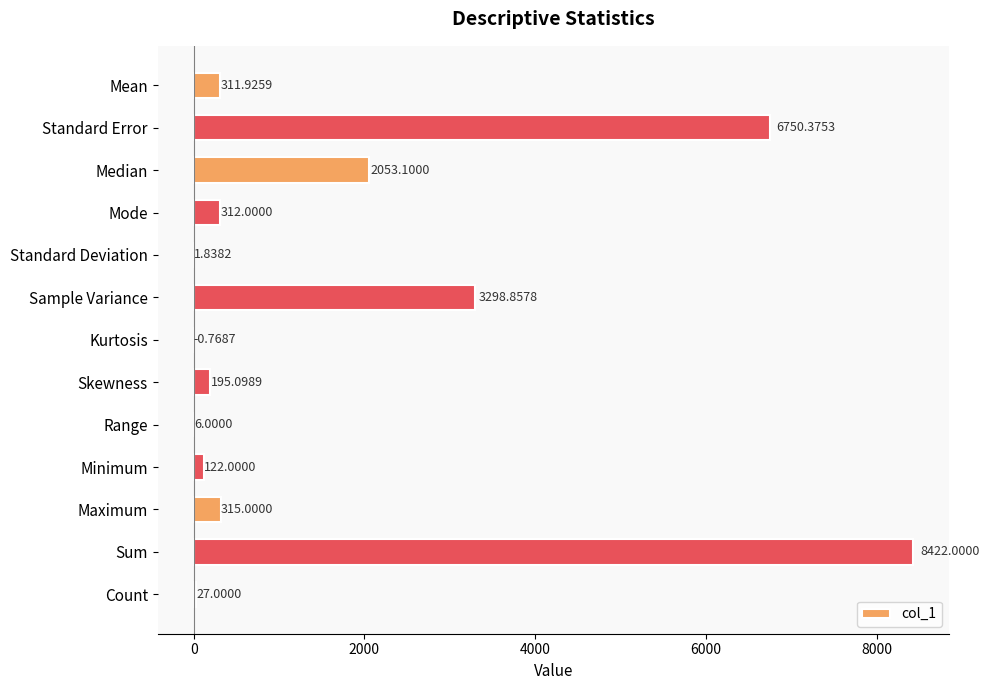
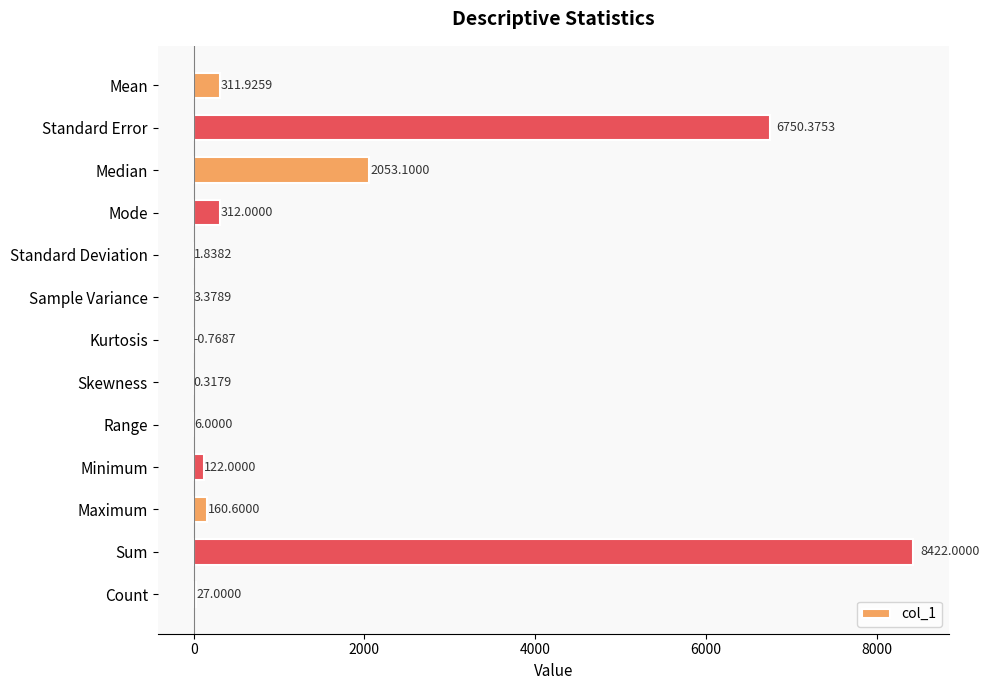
  {
    "Mean": 311.9259,
    "Standard Error": 6750.3753,
    "Median": 2053.1000,
    "Mode": 312.0000,
    "Standard Deviation": 1.8382,
-   "Sample Variance": 3298.8578,
+   "Sample Variance": 3.3789,
    "Kurtosis": -0.7687,
-   "Skewness": 195.0989,
+   "Skewness": 0.3179,
    "Range": 6.0000,
    "Minimum": 122.0000,
-   "Maximum": 315.0000,
+   "Maximum": 160.6000,
    "Sum": 8422.0000,
    "Count": 27.0000
  }
